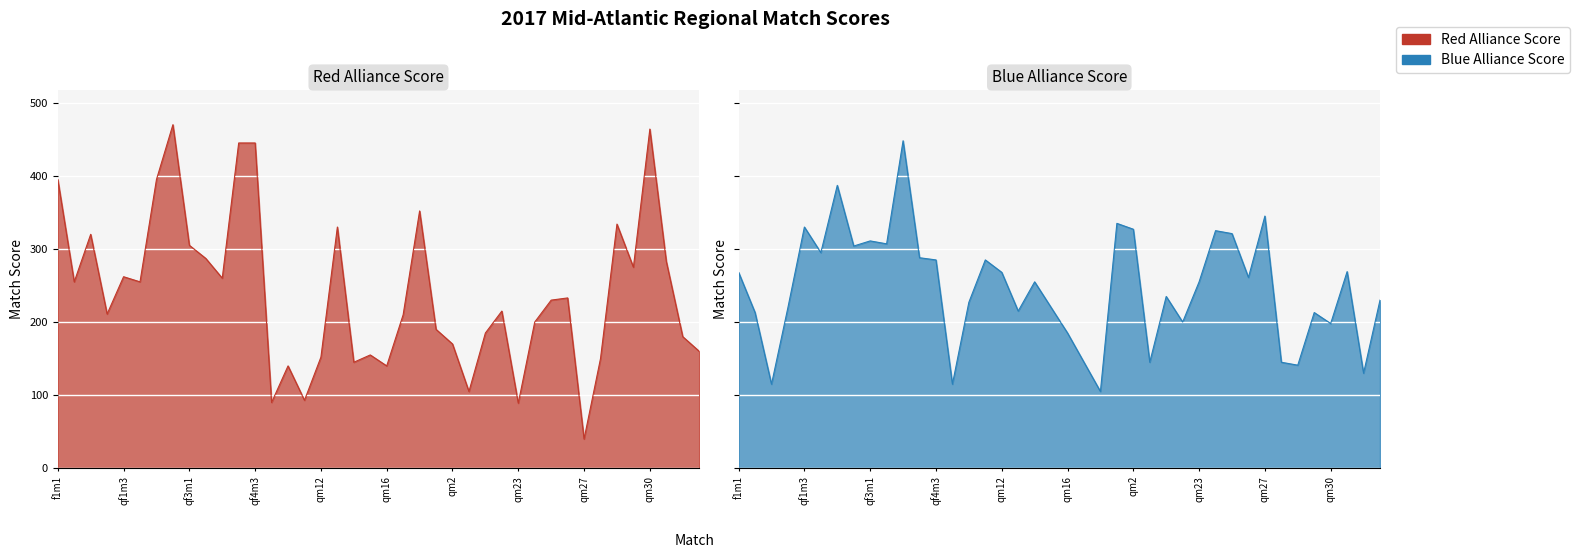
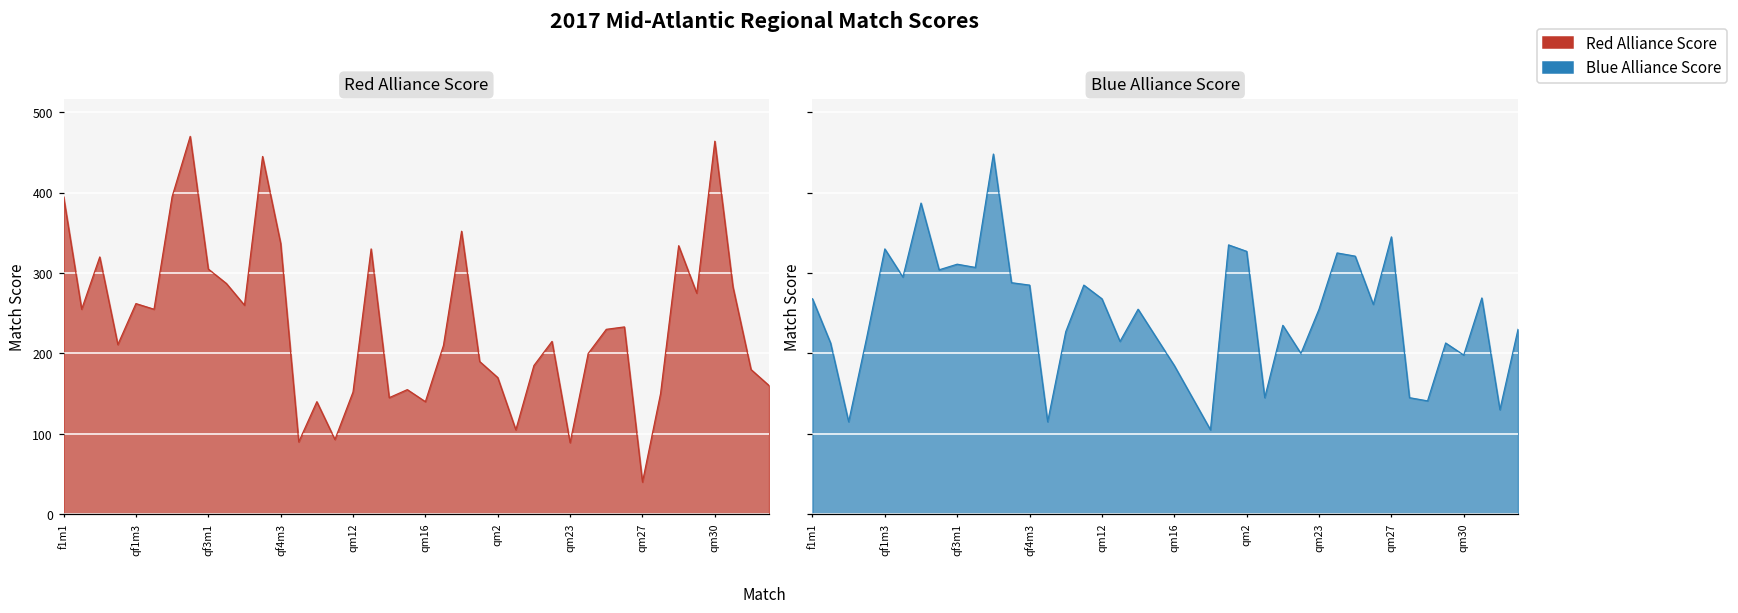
  {
    "Red Alliance Score": {
      "f1m1": 400,
      "qf1m3": 260,
      "qf3m1": 310,
-     "qf4m3": 450,
+     "qf4m3": 340,
      "qm12": 150,
      "qm16": 140,
      "qm2": 170,
      "qm23": 90,
      "qm27": 40,
      "qm30": 460
    }
  }
